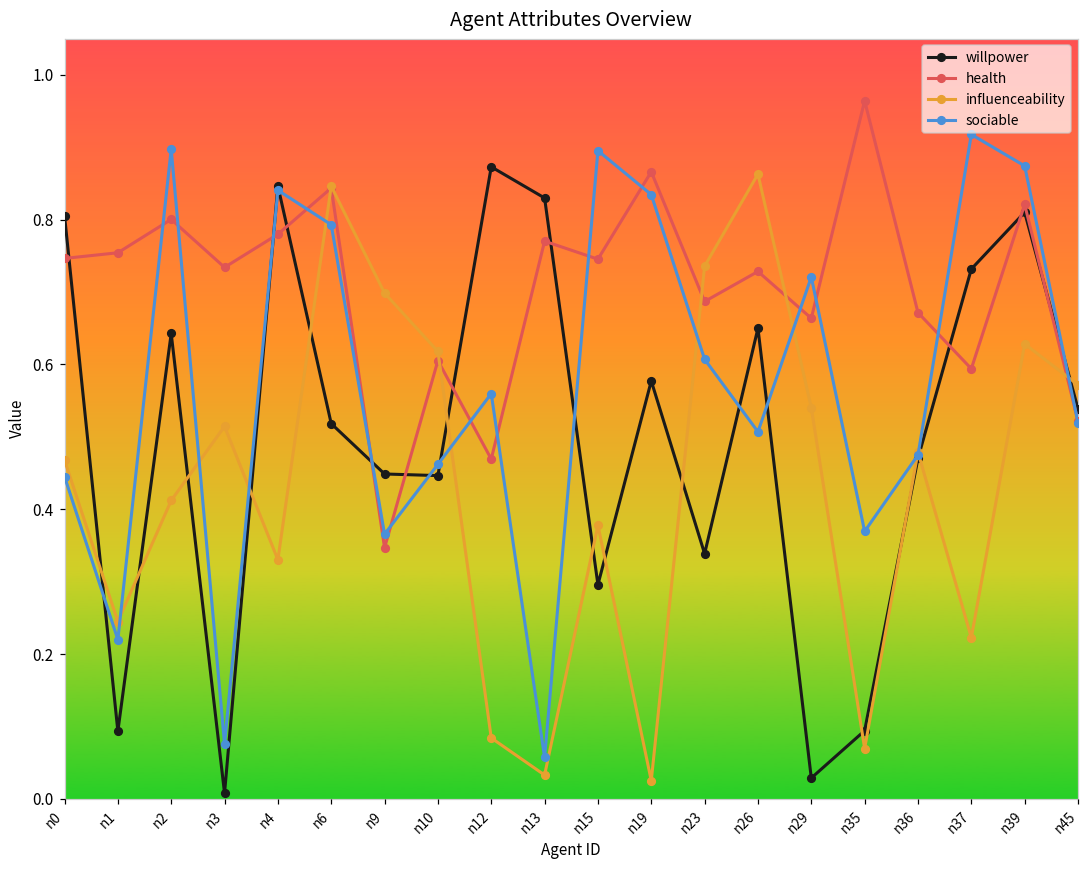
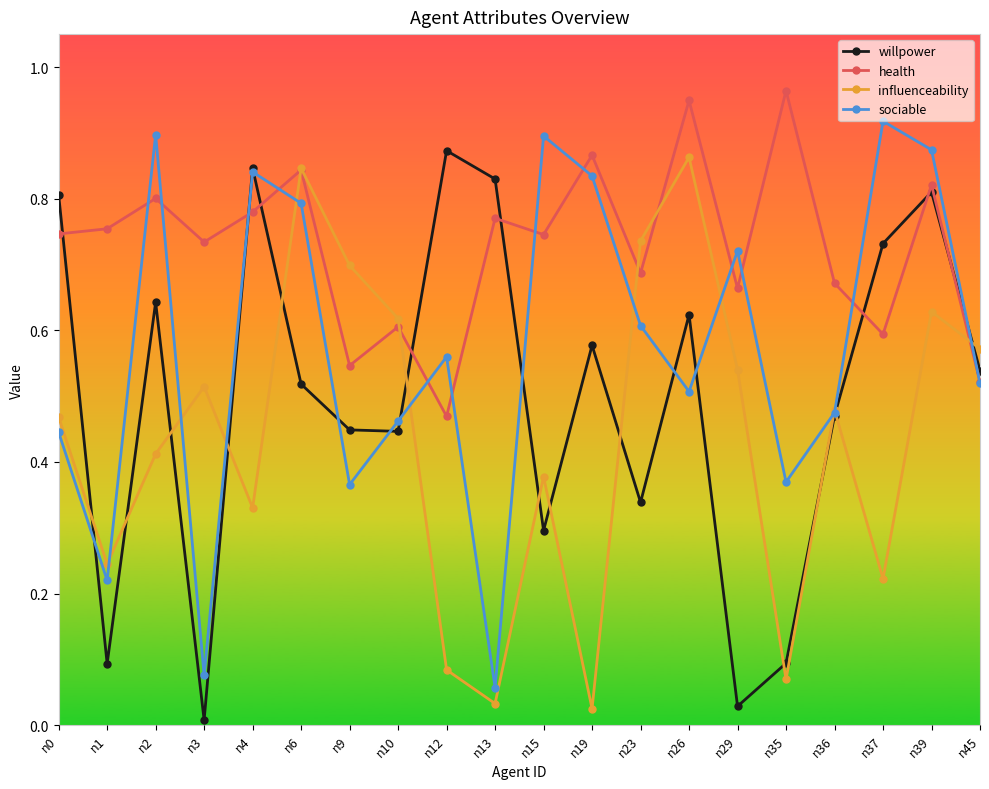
  {
    "willpower": {
      "n0": 0.81,
      "n1": 0.09,
      "n2": 0.64,
      "n3": 0.01,
      "n4": 0.85,
      "n6": 0.52,
      "n9": 0.45,
      "n10": 0.45,
      "n12": 0.87,
      "n13": 0.83,
      "n15": 0.30,
      "n19": 0.58,
      "n23": 0.34,
-     "n26": 0.65,
+     "n26": 0.62,
      "n29": 0.03,
      "n35": 0.09,
      "n36": 0.47,
      "n37": 0.73,
      "n39": 0.81,
      "n45": 0.54
    },
    "health": {
      "n0": 0.75,
      "n1": 0.75,
      "n2": 0.80,
      "n3": 0.73,
      "n4": 0.78,
-     "n9": 0.35,
+     "n9": 0.55,
      "n10": 0.61,
      "n12": 0.47,
      "n13": 0.77,
      "n15": 0.75,
      "n19": 0.87,
      "n23": 0.69,
-     "n26": 0.73,
+     "n26": 0.95,
      "n29": 0.66,
      "n35": 0.96,
      "n36": 0.67,
      "n37": 0.59,
      "n39": 0.82
    },
    "influenceability": {
      "n0": 0.47,
      "n1": 0.24,
      "n2": 0.41,
      "n3": 0.51,
      "n4": 0.33,
      "n9": 0.70,
      "n10": 0.62,
      "n12": 0.08,
      "n13": 0.03,
      "n15": 0.38,
      "n19": 0.03,
      "n23": 0.74,
      "n26": 0.86,
      "n29": 0.54,
      "n35": 0.07,
      "n36": 0.48,
      "n37": 0.22,
      "n39": 0.63,
      "n45": 0.57
    },
    "sociable": {
      "n0": 0.45,
      "n1": 0.22,
      "n2": 0.90,
      "n3": 0.08,
      "n4": 0.84,
      "n6": 0.79,
      "n9": 0.37,
      "n10": 0.46,
      "n12": 0.56,
      "n13": 0.06,
      "n15": 0.90,
      "n19": 0.83,
      "n23": 0.61,
      "n26": 0.51,
      "n29": 0.72,
      "n35": 0.37,
      "n36": 0.47,
      "n37": 0.92,
      "n39": 0.87
    }
  }
